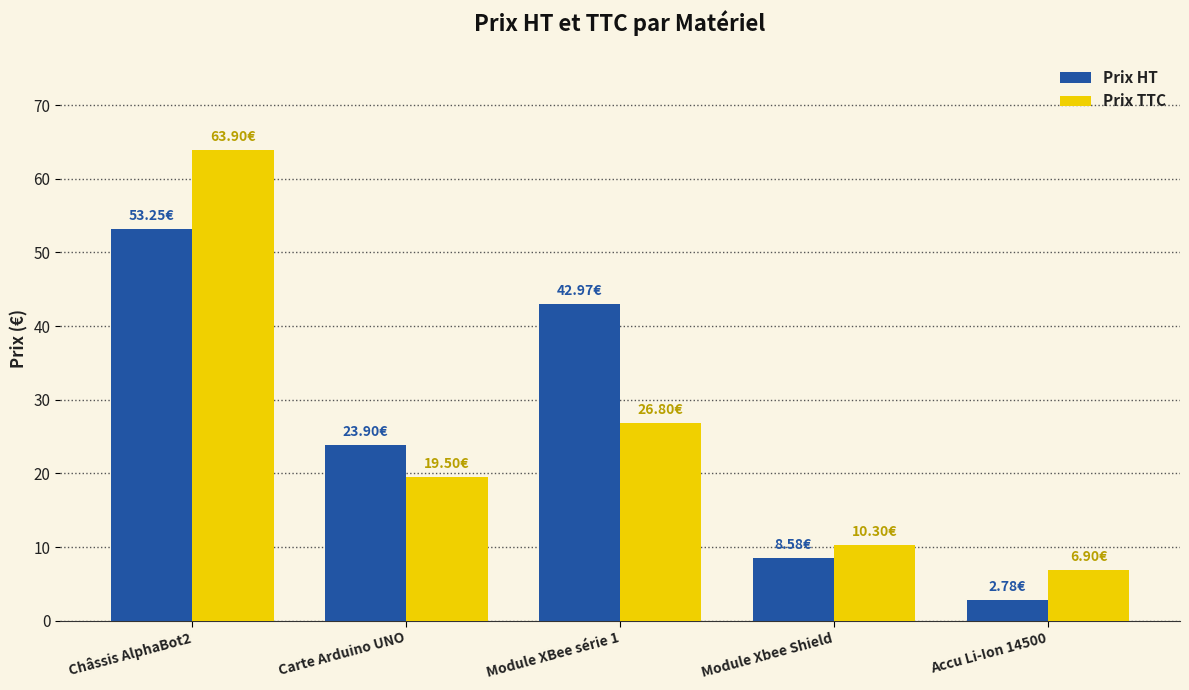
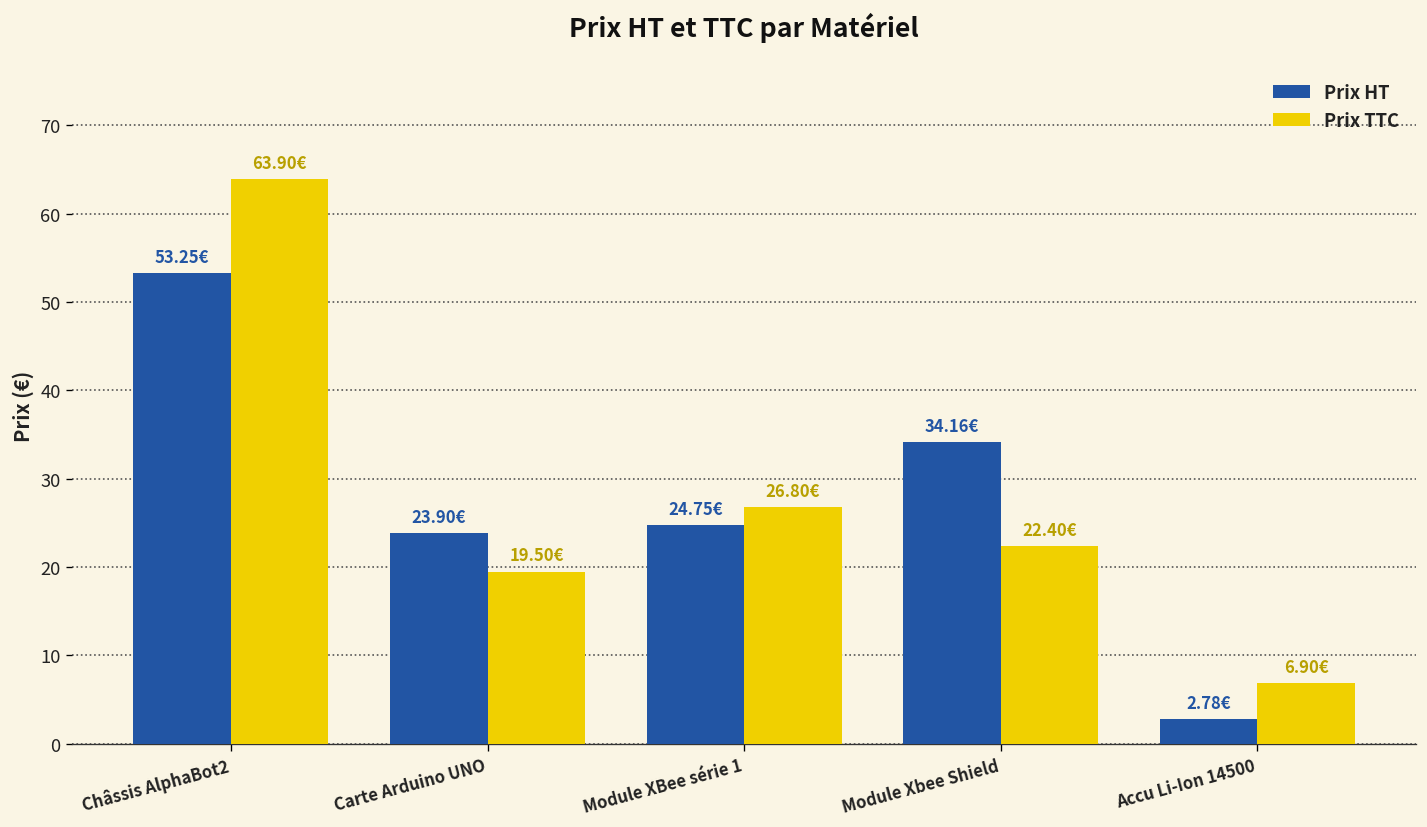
  {
    "Prix HT": {
      "Châssis AlphaBot2": "53.25€",
      "Carte Arduino UNO": "23.90€",
-     "Module XBee série 1": "42.97€",
-     "Module Xbee Shield": "8.58€",
+     "Module XBee série 1": "24.75€",
+     "Module Xbee Shield": "34.16€",
      "Accu Li-Ion 14500": "2.78€"
    },
    "Prix TTC": {
      "Châssis AlphaBot2": "63.90€",
      "Carte Arduino UNO": "19.50€",
      "Module XBee série 1": "26.80€",
-     "Module Xbee Shield": "10.30€",
+     "Module Xbee Shield": "22.40€",
      "Accu Li-Ion 14500": "6.90€"
    }
  }
